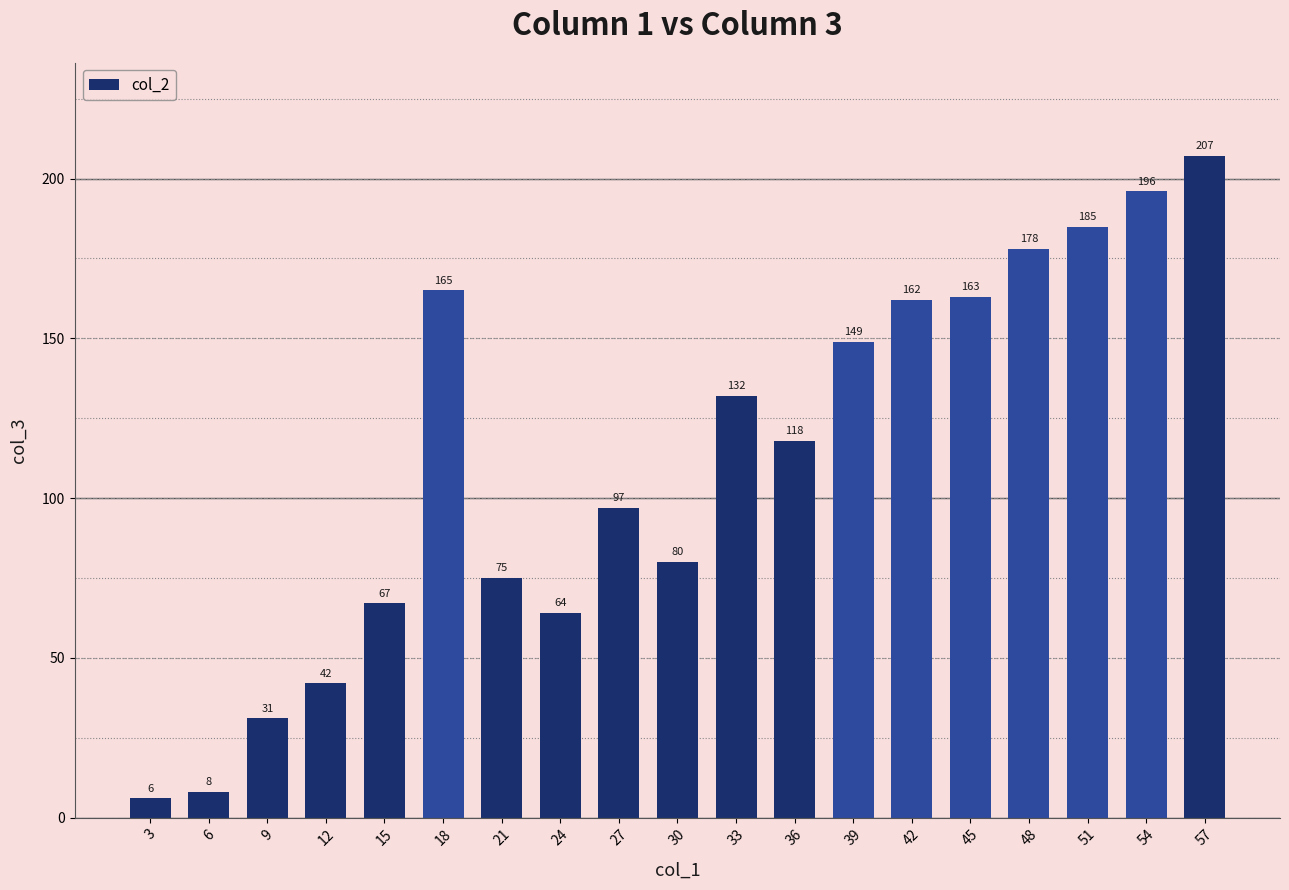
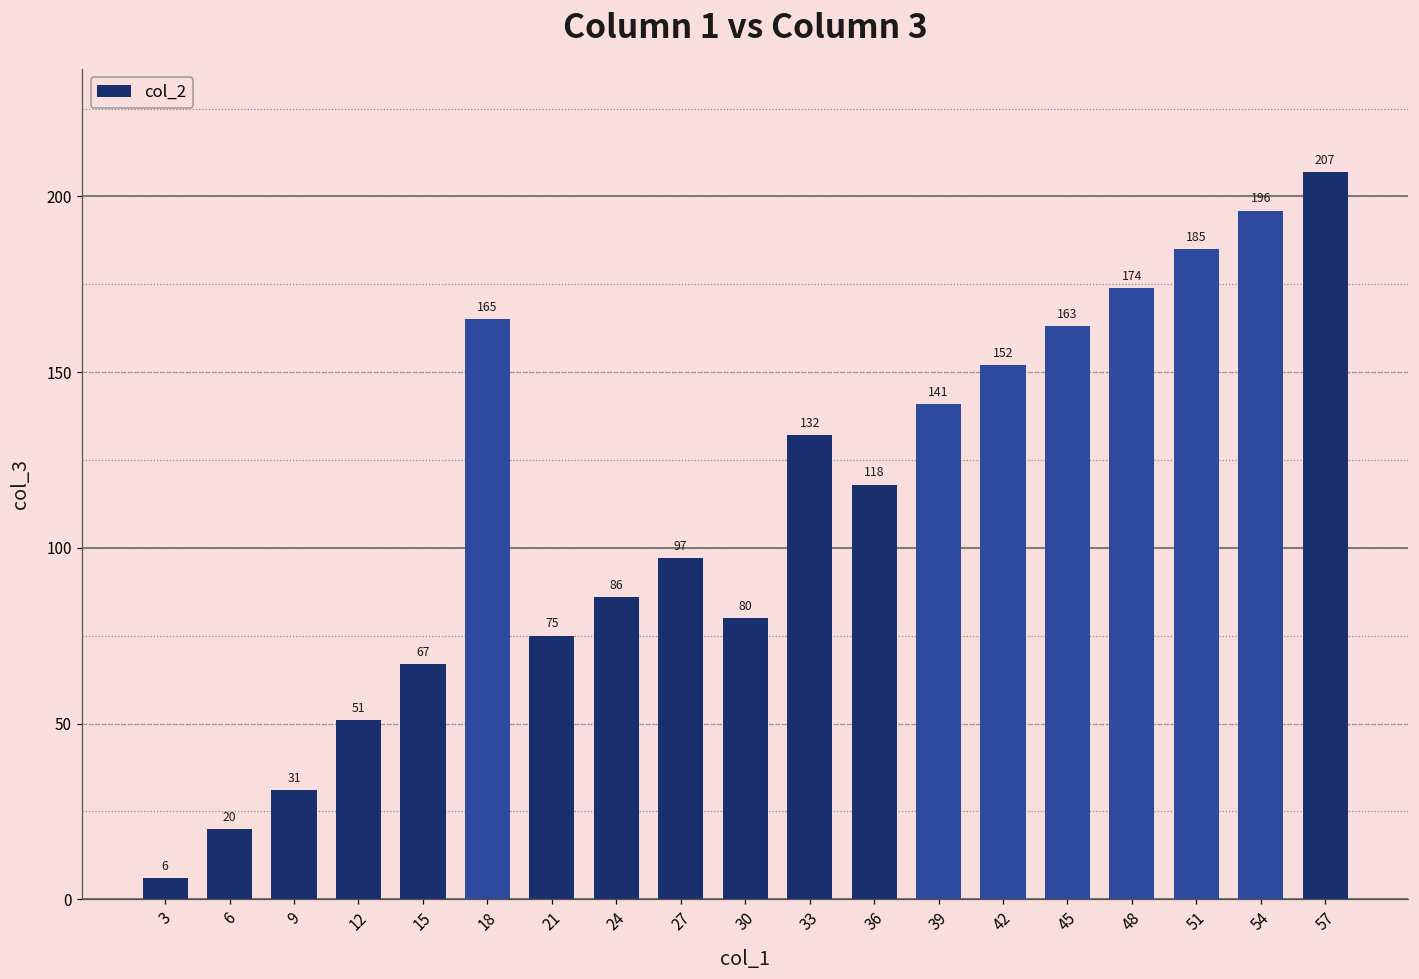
  {
    "3": 6,
-   "6": 8,
+   "6": 20,
    "9": 31,
-   "12": 42,
+   "12": 51,
    "15": 67,
    "18": 165,
    "21": 75,
-   "24": 64,
+   "24": 86,
    "27": 97,
    "30": 80,
    "33": 132,
    "36": 118,
-   "39": 149,
-   "42": 162,
+   "39": 141,
+   "42": 152,
    "45": 163,
-   "48": 178,
+   "48": 174,
    "51": 185,
    "54": 196,
    "57": 207
  }
